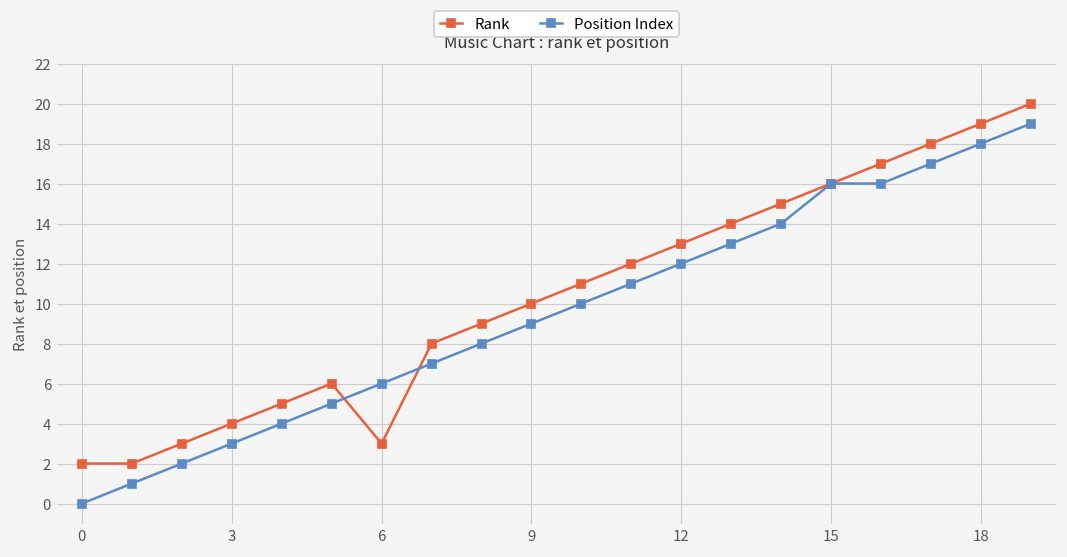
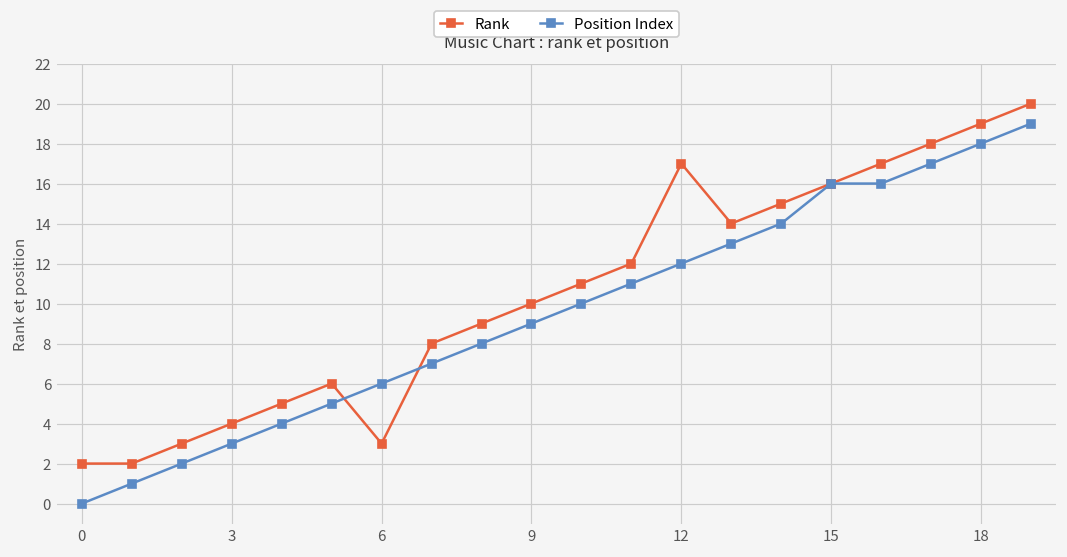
  {
    "Rank": {
      "0": 2,
      "3": 4,
      "6": 3,
      "9": 10,
-     "12": 13,
+     "12": 17,
      "18": 19
    },
    "Position Index": {
      "0": 0,
      "3": 3,
      "6": 6,
      "9": 9,
      "12": 12,
      "18": 18
    }
  }
